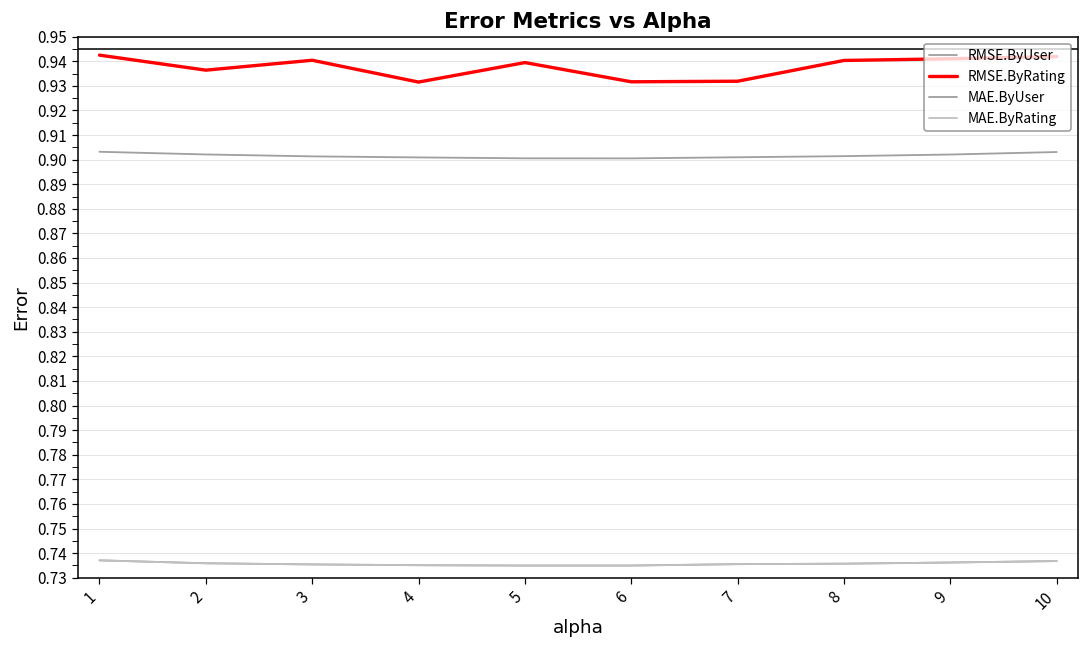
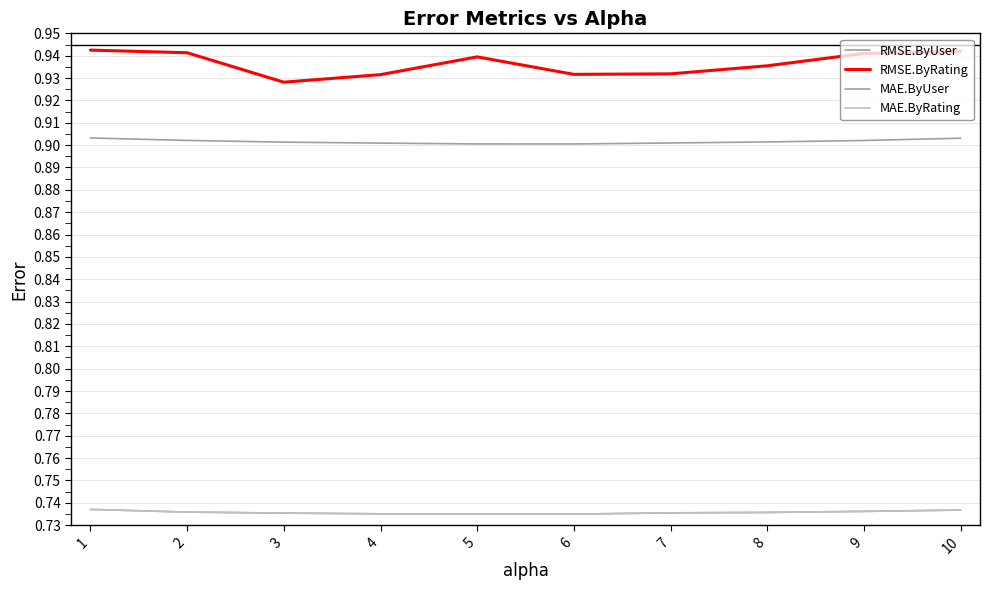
  {
    "RMSE.ByRating": {
      "1": 0.942,
-     "2": 0.936,
-     "3": 0.940,
+     "2": 0.941,
+     "3": 0.928,
      "4": 0.932,
      "5": 0.939,
      "6": 0.932,
      "7": 0.932,
-     "8": 0.940
+     "8": 0.935
    }
  }
